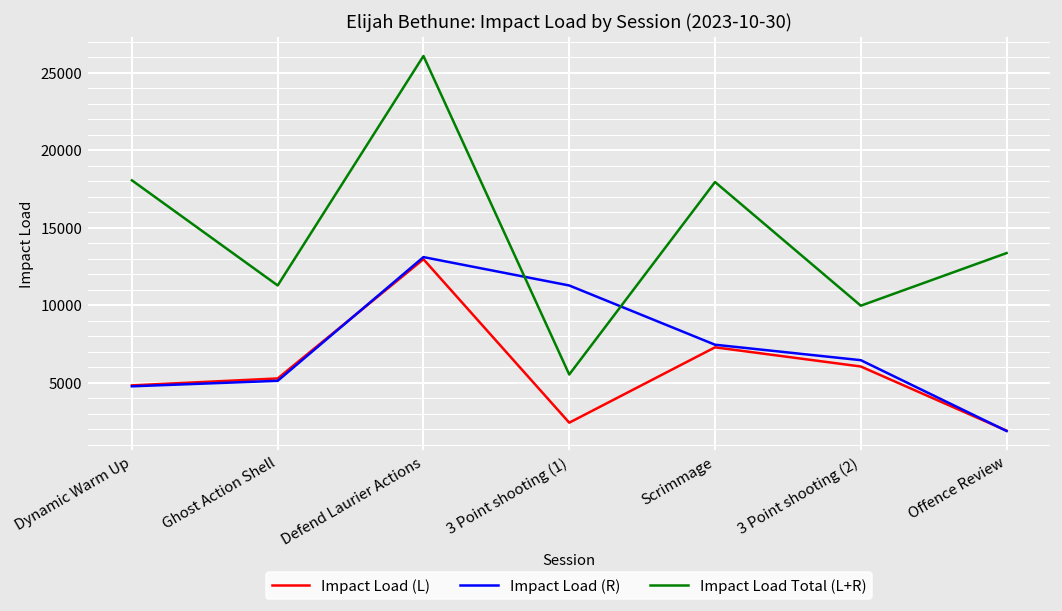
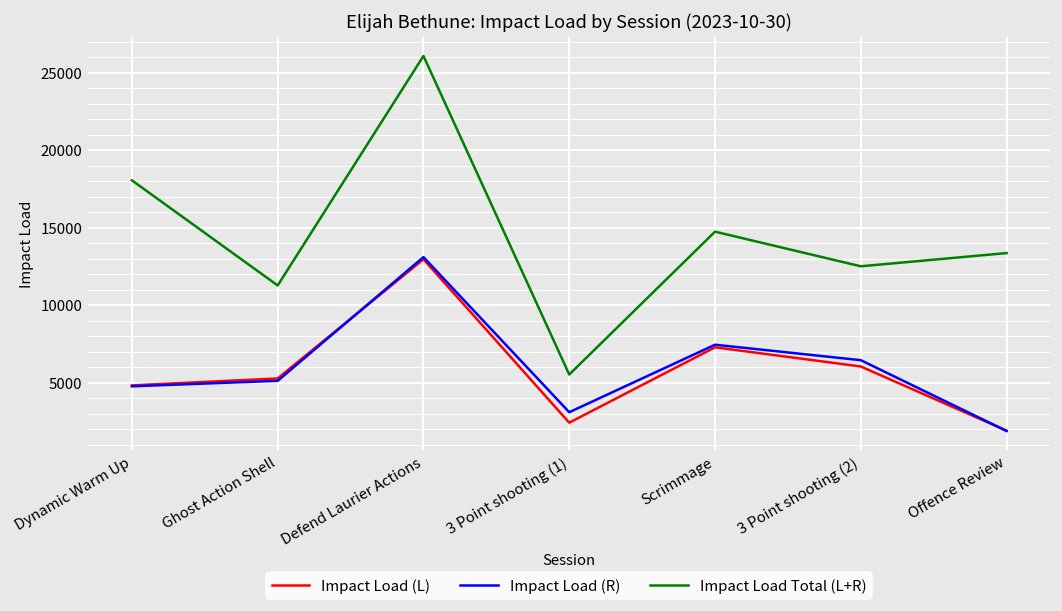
  {
    "Impact Load (L)": {
      "3 Point shooting (1)": 2400,
      "3 Point shooting (2)": 6100
    },
    "Impact Load (R)": {
-     "3 Point shooting (1)": 11300,
+     "3 Point shooting (1)": 3100,
      "3 Point shooting (2)": 6500
    },
    "Impact Load Total (L+R)": {
      "Dynamic Warm Up": 18100,
      "Ghost Action Shell": 11300,
      "Defend Laurier Actions": 26100,
      "3 Point shooting (1)": 5500,
-     "Scrimmage": 18000,
-     "3 Point shooting (2)": 10000,
+     "Scrimmage": 14800,
+     "3 Point shooting (2)": 12500,
      "Offence Review": 13400
    }
  }
